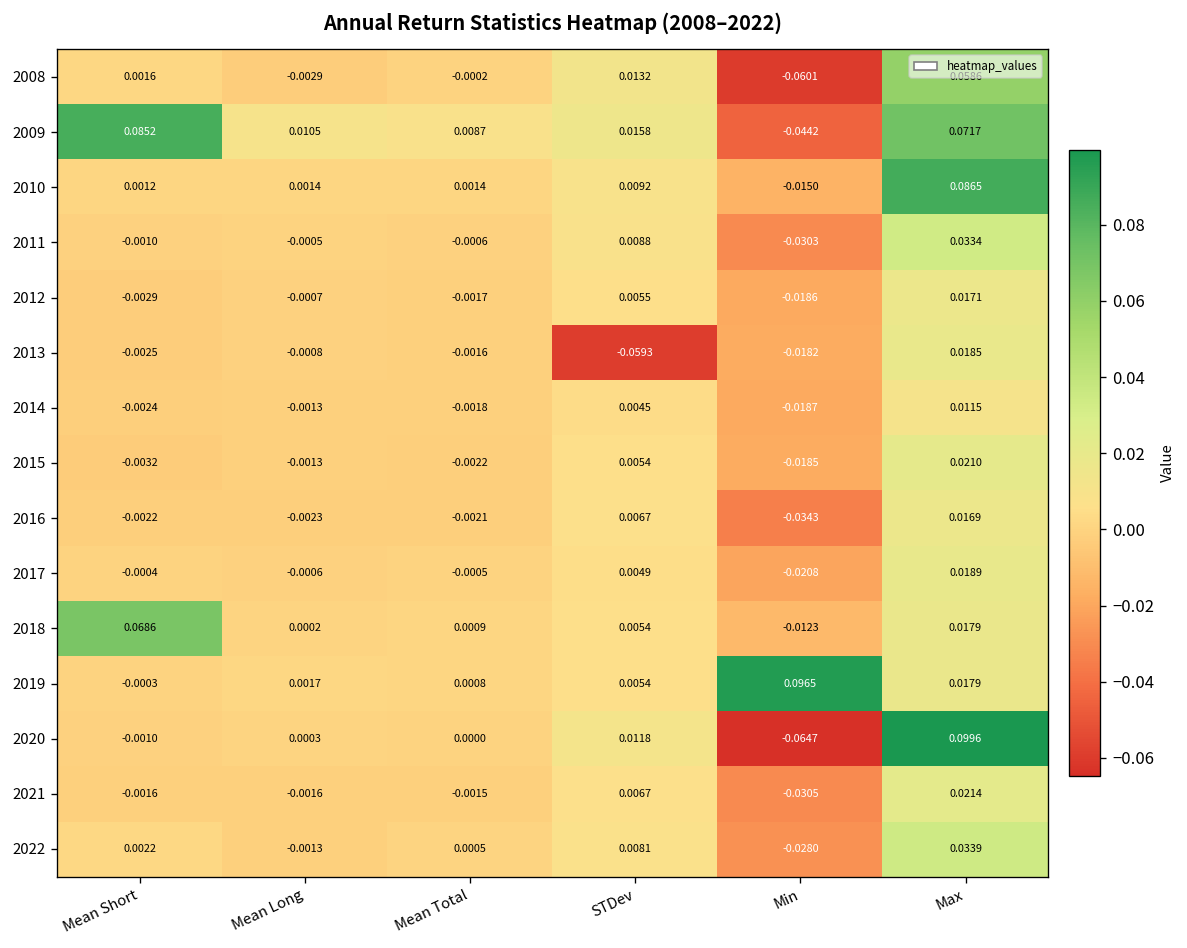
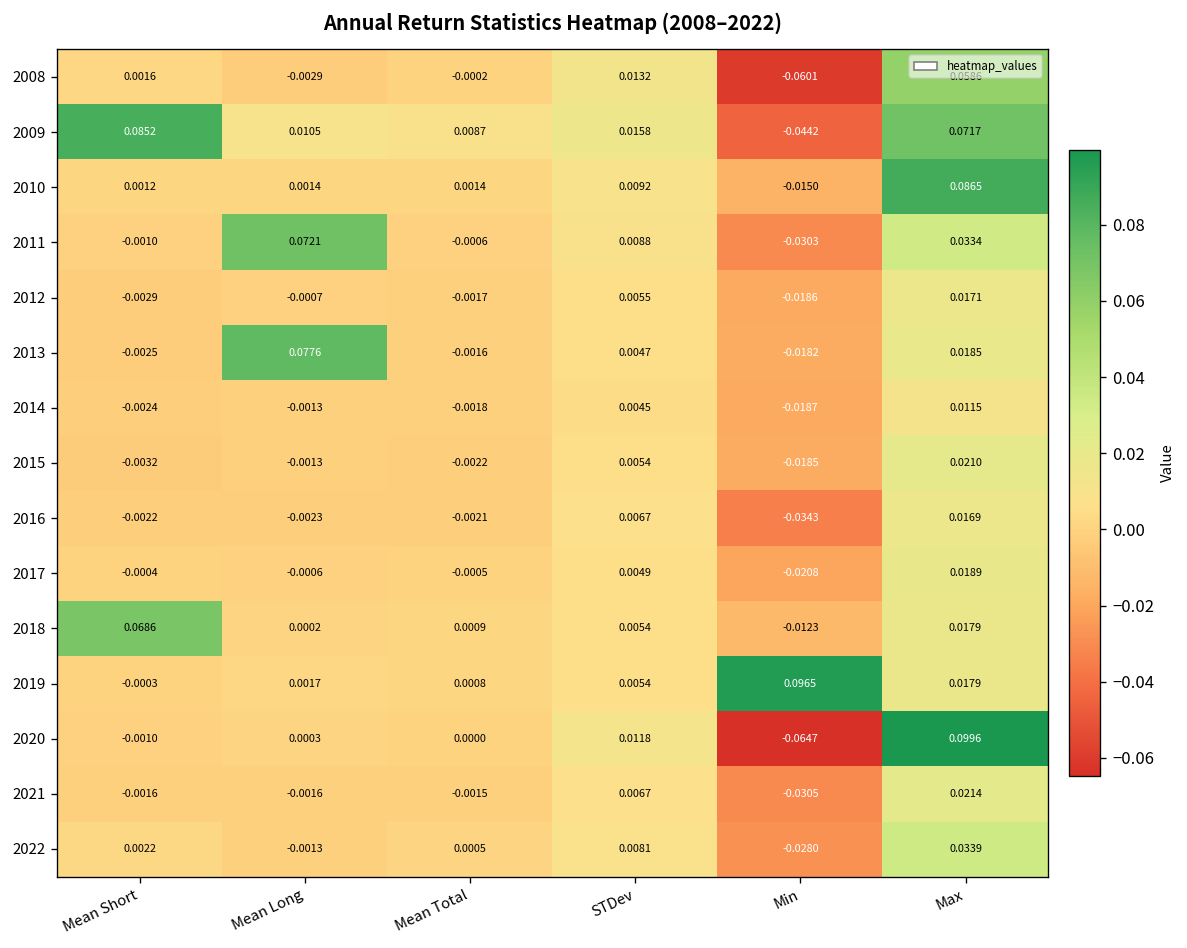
  {
    "2008": {
      "Mean Short": 0.0016,
      "Mean Long": -0.0029,
      "Mean Total": -0.0002,
      "STDev": 0.0132,
      "Min": -0.0601
    },
    "2009": {
      "Mean Short": 0.0852,
      "Mean Long": 0.0105,
      "Mean Total": 0.0087,
      "STDev": 0.0158,
      "Min": -0.0442,
      "Max": 0.0717
    },
    "2010": {
      "Mean Short": 0.0012,
      "Mean Long": 0.0014,
      "Mean Total": 0.0014,
      "STDev": 0.0092,
      "Min": -0.0150,
      "Max": 0.0865
    },
    "2011": {
      "Mean Short": -0.0010,
-     "Mean Long": -0.0005,
+     "Mean Long": 0.0721,
      "Mean Total": -0.0006,
      "STDev": 0.0088,
      "Min": -0.0303,
      "Max": 0.0334
    },
    "2012": {
      "Mean Short": -0.0029,
      "Mean Long": -0.0007,
      "Mean Total": -0.0017,
      "STDev": 0.0055,
      "Min": -0.0186,
      "Max": 0.0171
    },
    "2013": {
      "Mean Short": -0.0025,
-     "Mean Long": -0.0008,
+     "Mean Long": 0.0776,
      "Mean Total": -0.0016,
-     "STDev": -0.0593,
+     "STDev": 0.0047,
      "Min": -0.0182,
      "Max": 0.0185
    },
    "2014": {
      "Mean Short": -0.0024,
      "Mean Long": -0.0013,
      "Mean Total": -0.0018,
      "STDev": 0.0045,
      "Min": -0.0187,
      "Max": 0.0115
    },
    "2015": {
      "Mean Short": -0.0032,
      "Mean Long": -0.0013,
      "Mean Total": -0.0022,
      "STDev": 0.0054,
      "Min": -0.0185,
      "Max": 0.0210
    },
    "2016": {
      "Mean Short": -0.0022,
      "Mean Long": -0.0023,
      "Mean Total": -0.0021,
      "STDev": 0.0067,
      "Min": -0.0343,
      "Max": 0.0169
    },
    "2017": {
      "Mean Short": -0.0004,
      "Mean Long": -0.0006,
      "Mean Total": -0.0005,
      "STDev": 0.0049,
      "Min": -0.0208,
      "Max": 0.0189
    },
    "2018": {
      "Mean Short": 0.0686,
      "Mean Long": 0.0002,
      "Mean Total": 0.0009,
      "STDev": 0.0054,
      "Min": -0.0123,
      "Max": 0.0179
    },
    "2019": {
      "Mean Short": -0.0003,
      "Mean Long": 0.0017,
      "Mean Total": 0.0008,
      "STDev": 0.0054,
      "Min": 0.0965,
      "Max": 0.0179
    },
    "2020": {
      "Mean Short": -0.0010,
      "Mean Long": 0.0003,
      "Mean Total": 0.0000,
      "STDev": 0.0118,
      "Min": -0.0647,
      "Max": 0.0996
    },
    "2021": {
      "Mean Short": -0.0016,
      "Mean Long": -0.0016,
      "Mean Total": -0.0015,
      "STDev": 0.0067,
      "Min": -0.0305,
      "Max": 0.0214
    },
    "2022": {
      "Mean Short": 0.0022,
      "Mean Long": -0.0013,
      "Mean Total": 0.0005,
      "STDev": 0.0081,
      "Min": -0.0280,
      "Max": 0.0339
    }
  }
